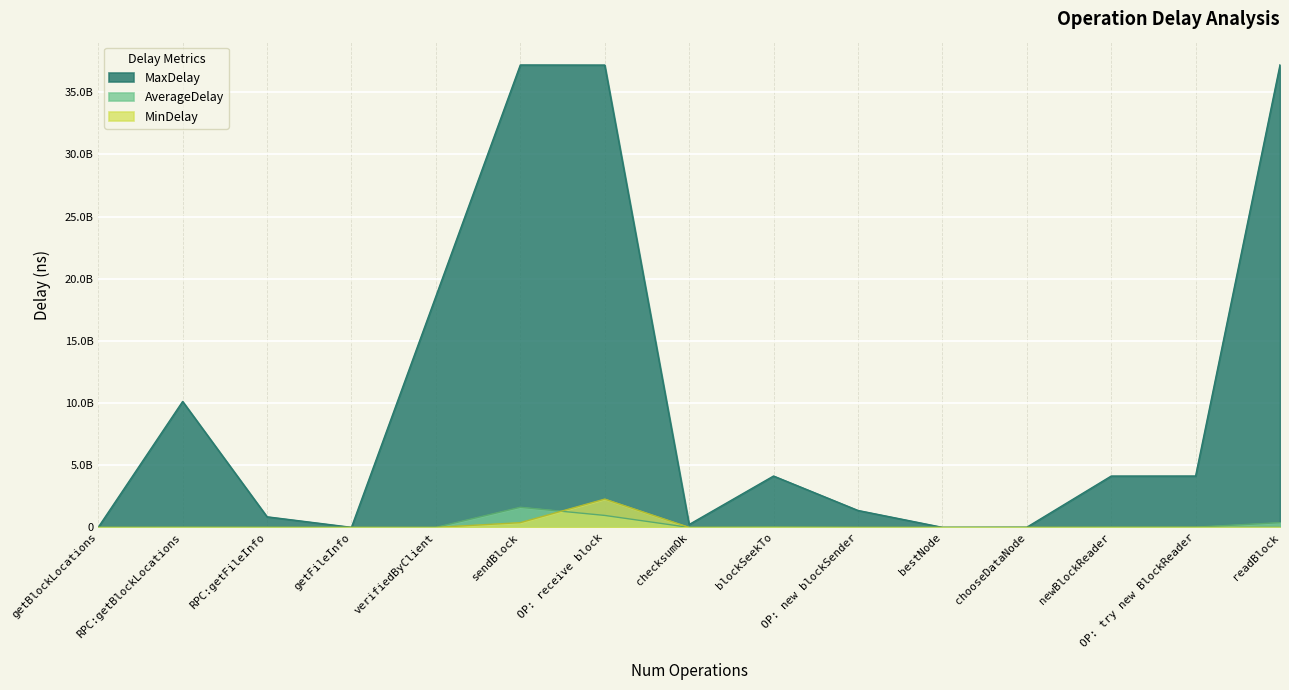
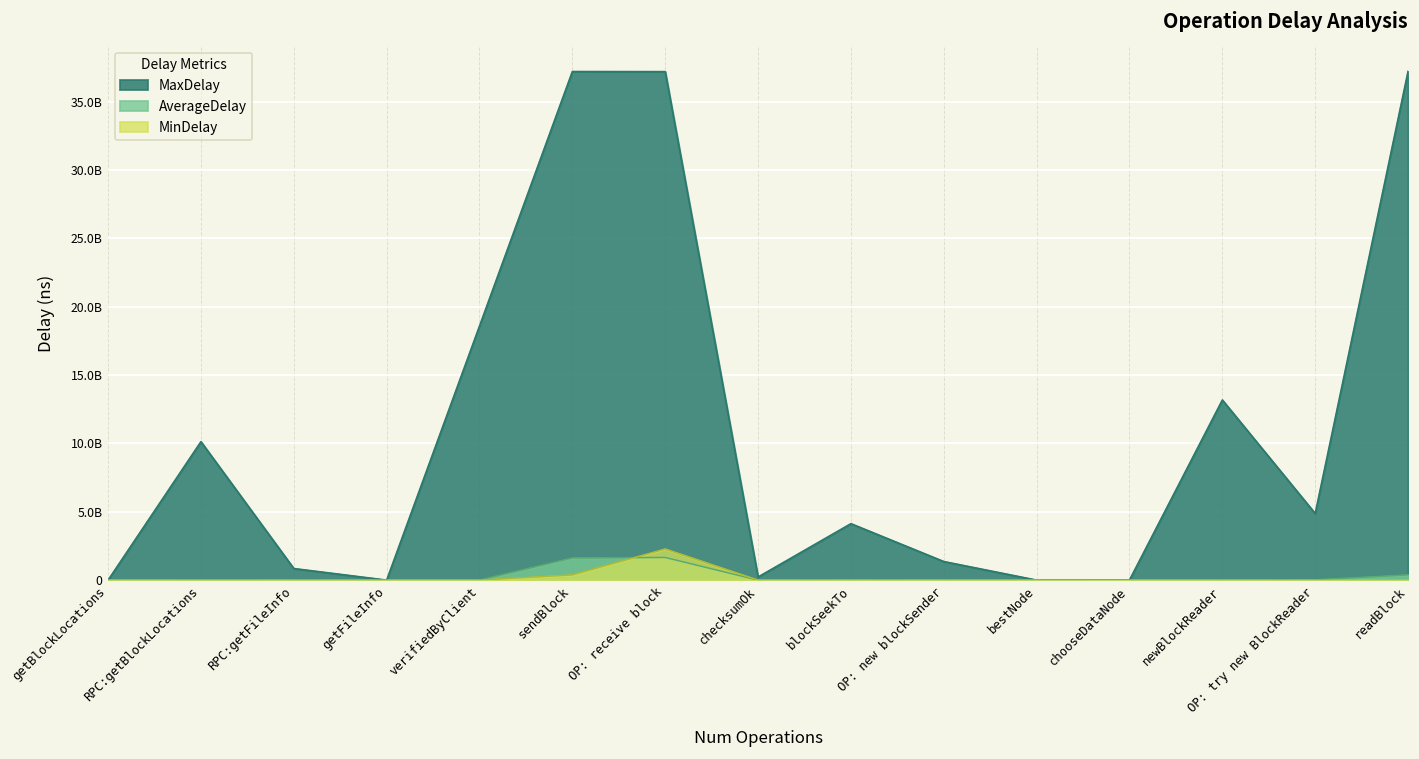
  {
    "MaxDelay": {
      "RPC:getBlockLocations": 10100000000,
      "RPC:getFileInfo": 900000000,
      "verifiedByClient": 18600000000,
      "sendBlock": 37200000000,
      "OP: receive block": 37200000000,
      "checksumOk": 200000000,
      "blockSeekTo": 4100000000,
      "OP: new blockSender": 1400000000,
-     "newBlockReader": 4100000000,
-     "OP: try new BlockReader": 4100000000,
+     "newBlockReader": 13200000000,
+     "OP: try new BlockReader": 4900000000,
      "readBlock": 37200000000
    },
    "AverageDelay": {
      "sendBlock": 1600000000,
-     "OP: receive block": 1000000000,
+     "OP: receive block": 1700000000,
      "readBlock": 400000000
    },
    "MinDelay": {
      "sendBlock": 400000000,
      "OP: receive block": 2300000000,
      "readBlock": 0
    }
  }
